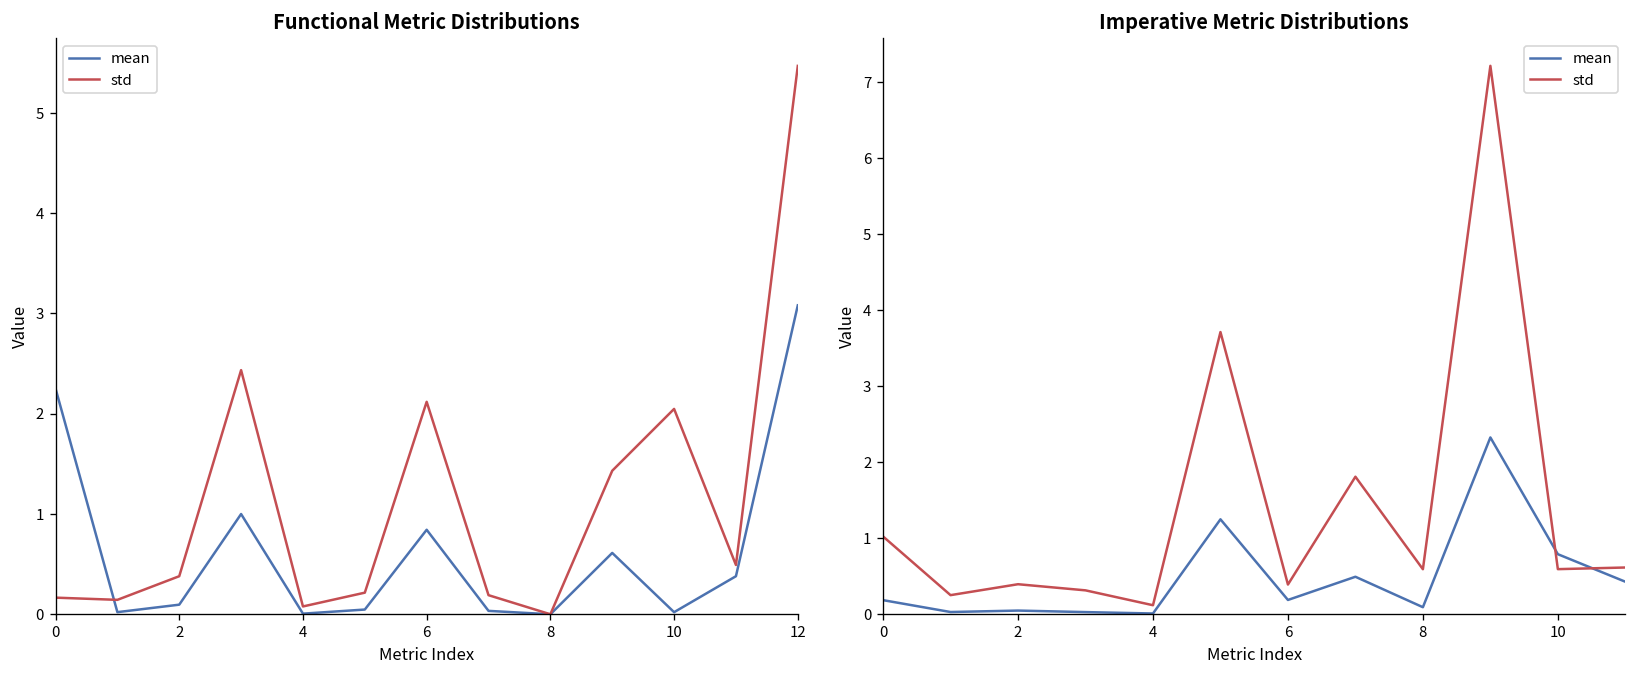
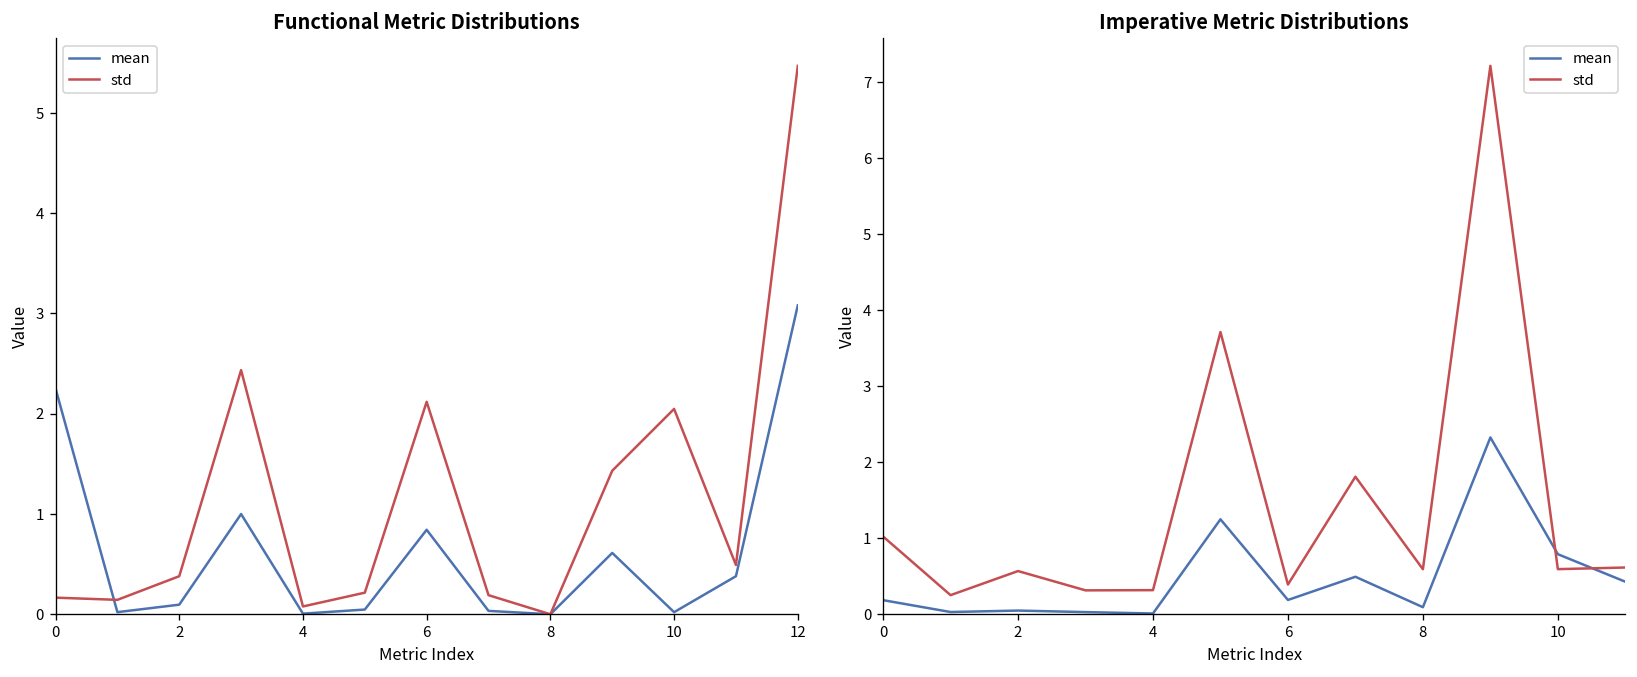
  {
    "Functional Metric Distributions": {
      "mean": {
        "0": 2.3,
        "2": 0.1,
        "4": 0.0,
        "6": 0.8,
        "10": 0.0,
        "12": 3.1
      },
      "std": {
        "0": 0.2,
        "2": 0.4,
        "4": 0.1,
        "6": 2.1,
        "10": 2.0,
        "12": 5.5
      }
    },
    "Imperative Metric Distributions": {
      "mean": {
        "0": 0.2,
        "2": 0.0,
        "4": 0.0,
        "6": 0.2,
        "8": 0.1,
        "10": 0.8
      },
      "std": {
        "0": 1.0,
-       "2": 0.4,
-       "4": 0.1,
+       "2": 0.6,
+       "4": 0.3,
        "6": 0.4,
        "8": 0.6,
        "10": 0.6
      }
    }
  }
